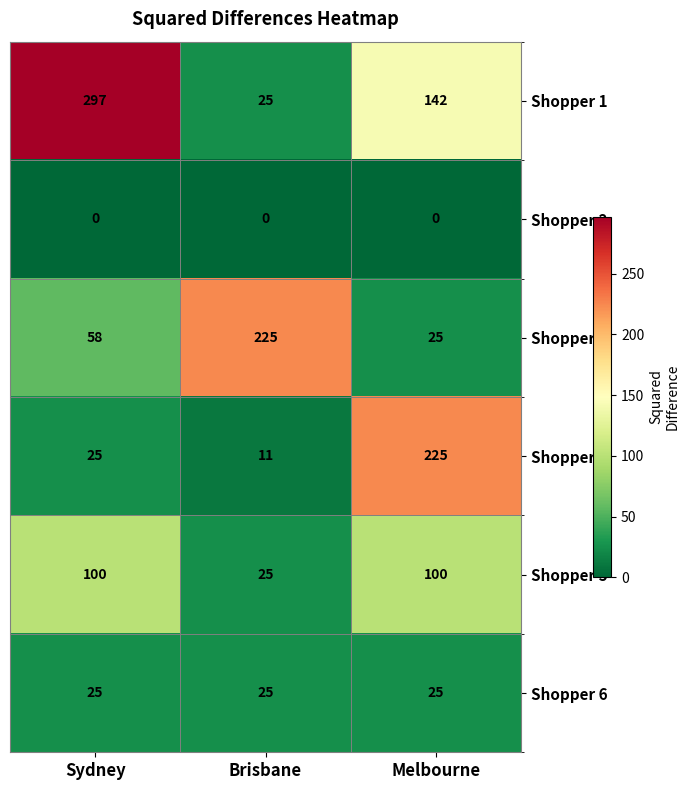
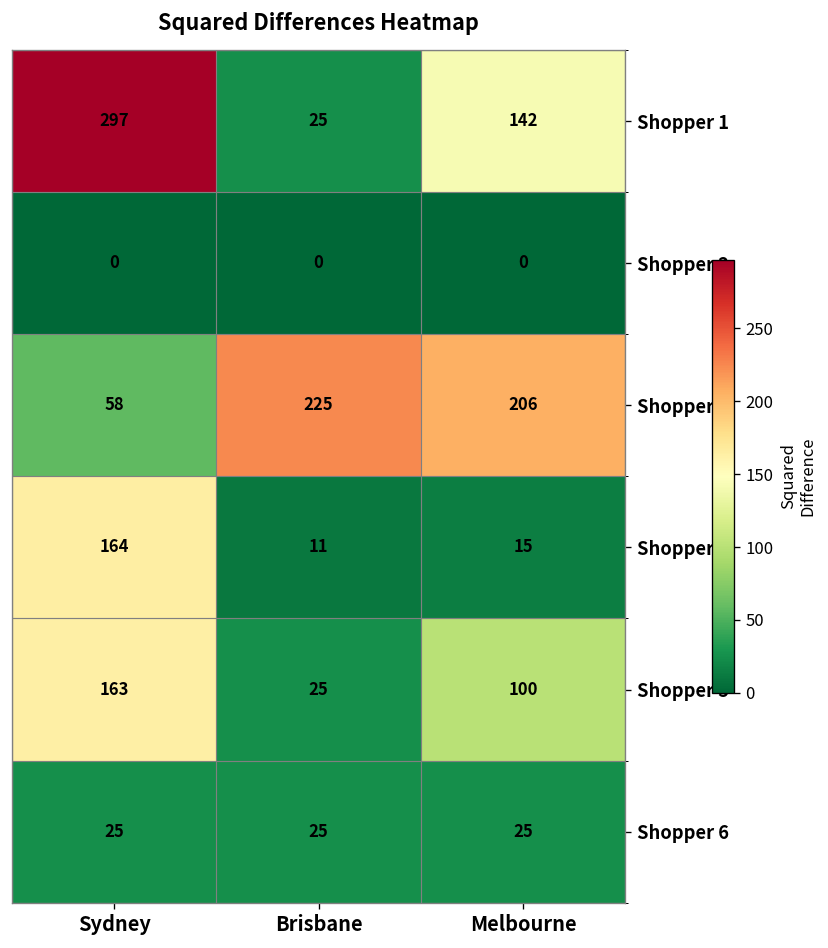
  {
    "Shopper 1": {
      "Sydney": 297,
      "Brisbane": 25,
      "Melbourne": 142
    },
    "Shopper 2": {
      "Sydney": 0,
      "Brisbane": 0,
      "Melbourne": 0
    },
    "Shopper 3": {
      "Sydney": 58,
      "Brisbane": 225,
-     "Melbourne": 25
+     "Melbourne": 206
    },
    "Shopper 4": {
-     "Sydney": 25,
+     "Sydney": 164,
      "Brisbane": 11,
-     "Melbourne": 225
+     "Melbourne": 15
    },
    "Shopper 5": {
-     "Sydney": 100,
+     "Sydney": 163,
      "Brisbane": 25,
      "Melbourne": 100
    },
    "Shopper 6": {
      "Sydney": 25,
      "Brisbane": 25,
      "Melbourne": 25
    }
  }
